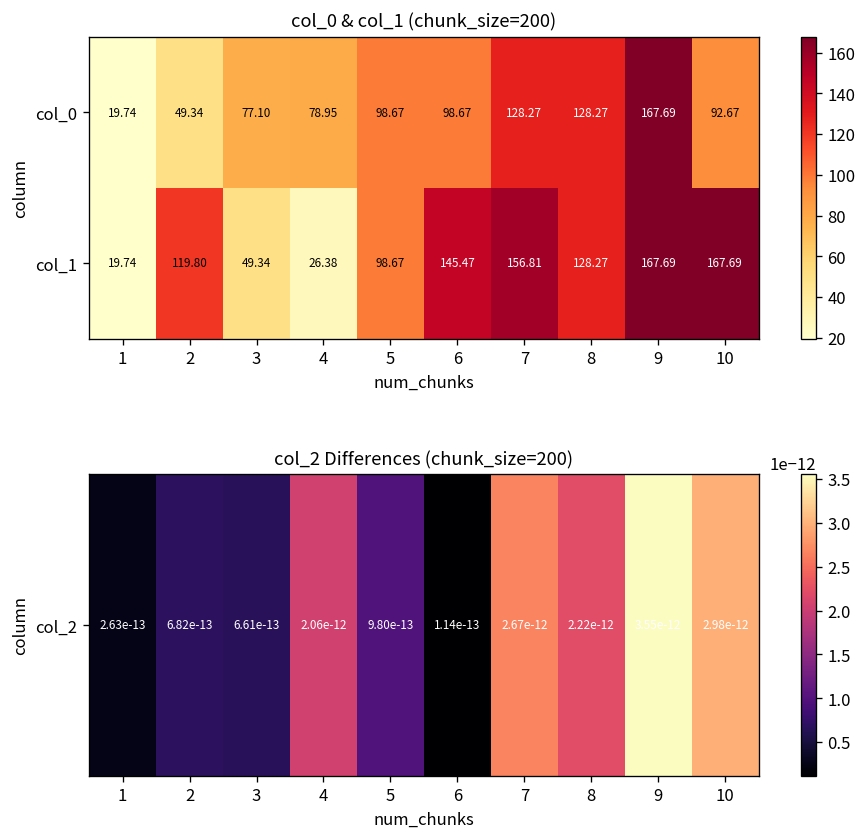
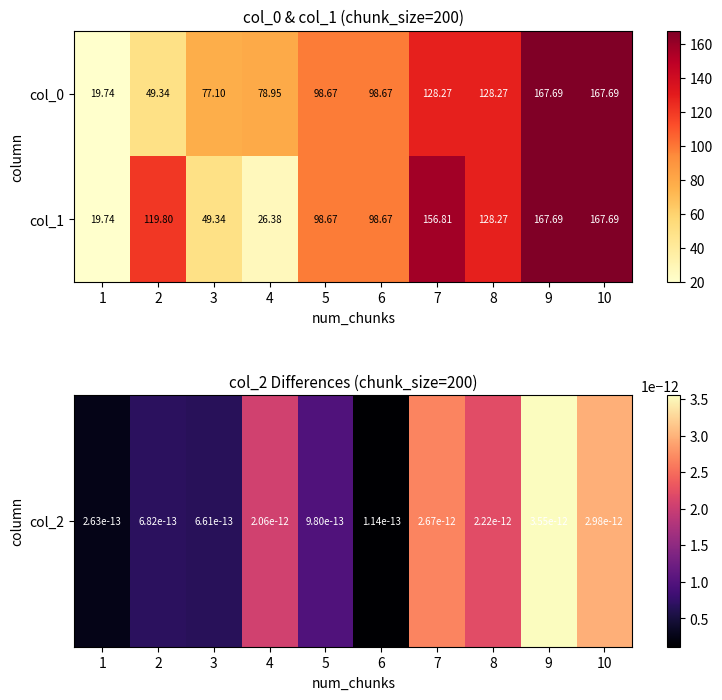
  {
    "col_0 & col_1 (chunk_size=200)": {
      "col_0": {
        "1": "19.74",
        "2": "49.34",
        "3": "77.10",
        "4": "78.95",
        "5": "98.67",
        "6": "98.67",
        "7": "128.27",
        "8": "128.27",
        "9": "167.69",
-       "10": "92.67"
+       "10": "167.69"
      },
      "col_1": {
        "1": "19.74",
        "2": "119.80",
        "3": "49.34",
        "4": "26.38",
        "5": "98.67",
-       "6": "145.47",
+       "6": "98.67",
        "7": "156.81",
        "8": "128.27",
        "9": "167.69",
        "10": "167.69"
      }
    },
    "col_2 Differences (chunk_size=200)": {
      "col_2": {
        "1": "2.63e-13",
        "2": "6.82e-13",
        "3": "6.61e-13",
        "4": "2.06e-12",
        "5": "9.80e-13",
        "6": "1.14e-13",
        "7": "2.67e-12",
        "8": "2.22e-12",
        "9": "3.55e-12",
        "10": "2.98e-12"
      }
    }
  }
